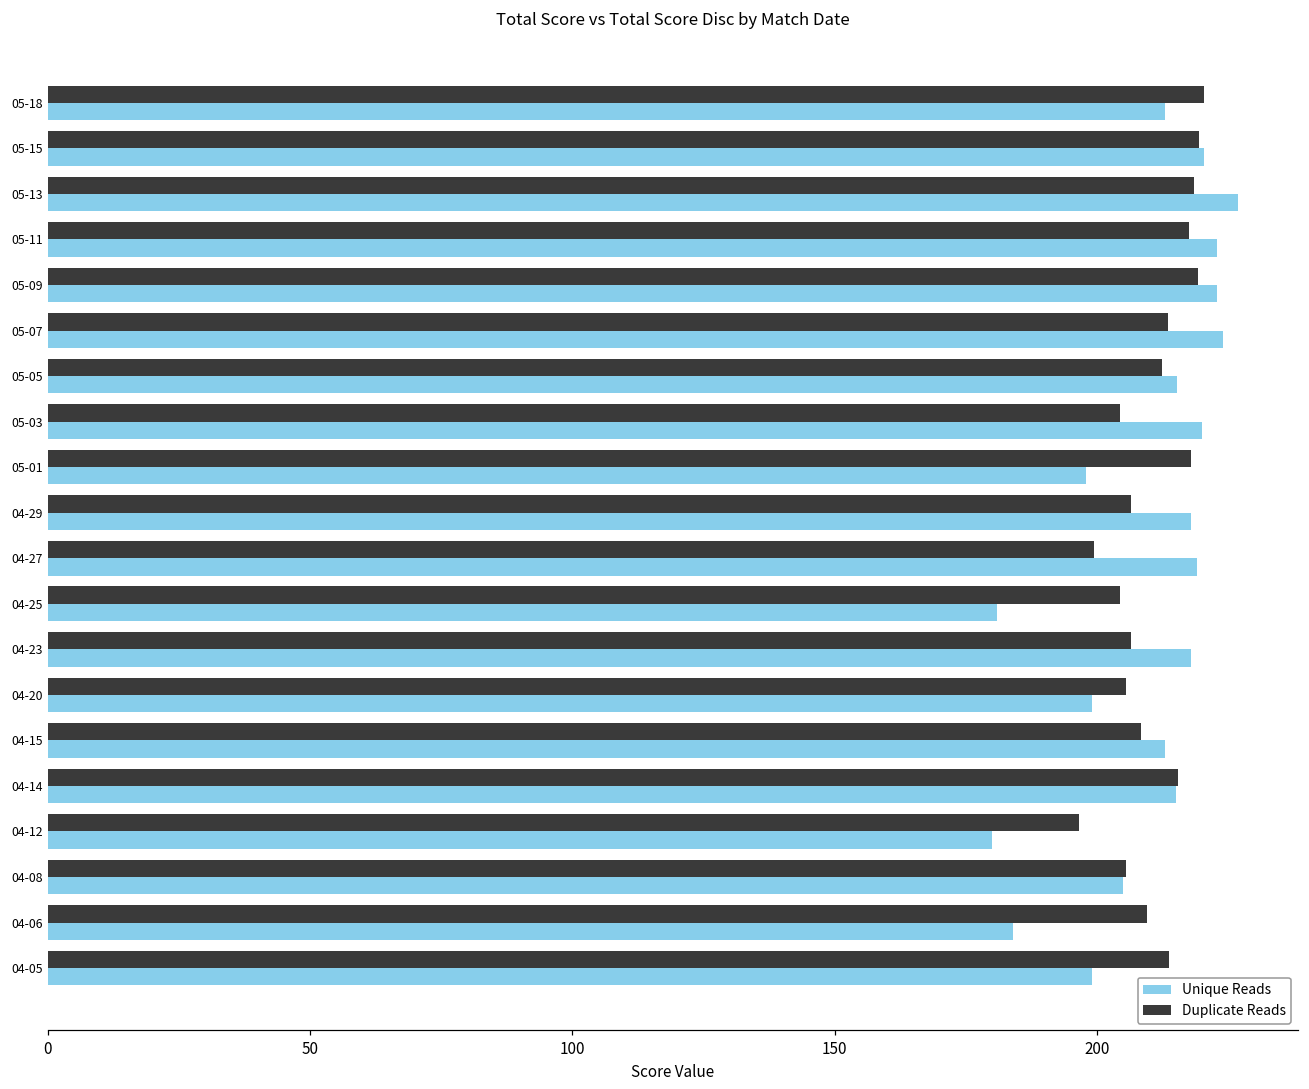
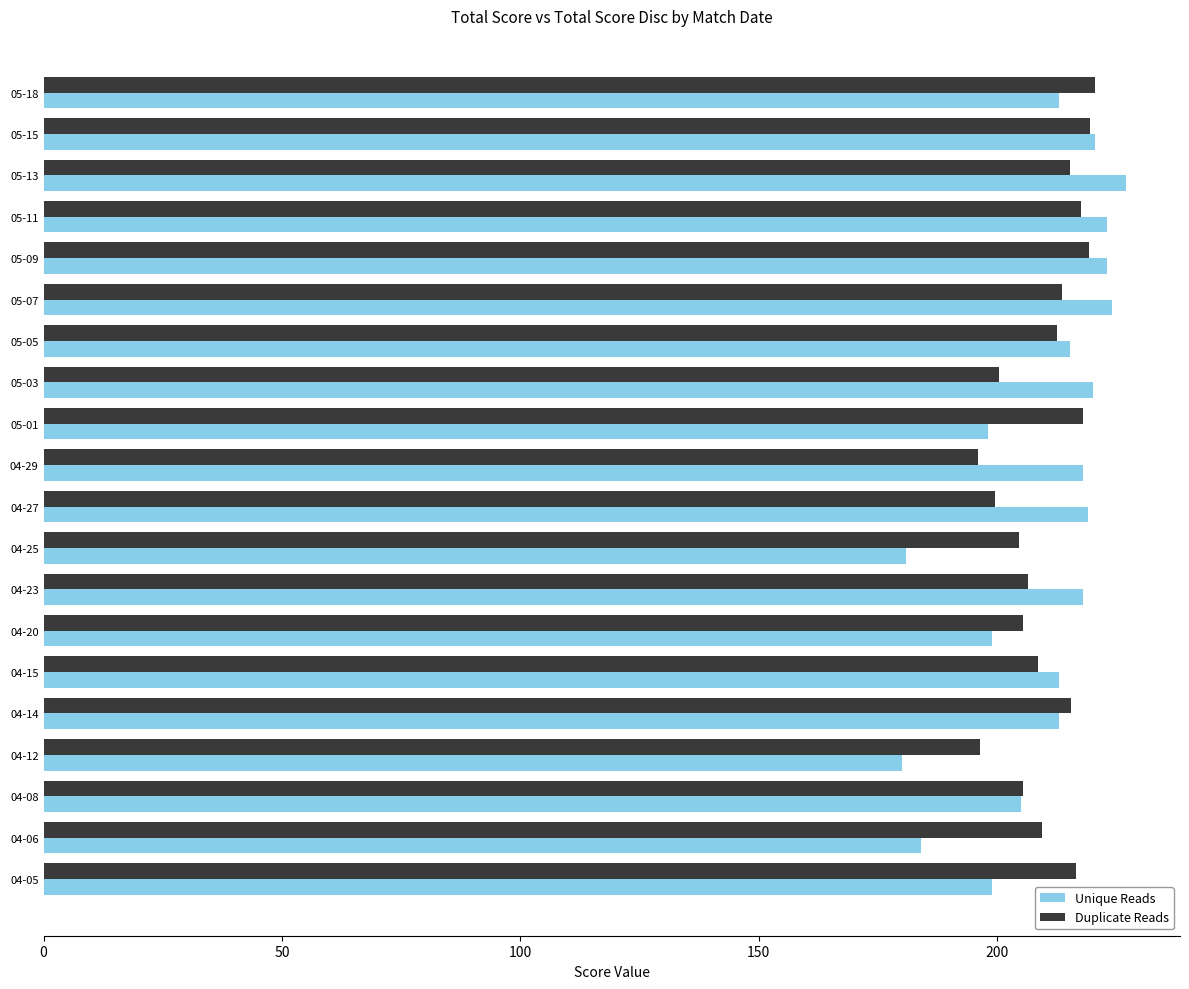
  {
    "Unique Reads": {
      "05-18": 213,
      "05-15": 221,
      "05-13": 227,
      "05-11": 223,
      "05-09": 223,
      "05-07": 224,
      "05-05": 215,
      "05-03": 220,
      "05-01": 198,
      "04-29": 218,
      "04-27": 219,
      "04-25": 181,
      "04-23": 218,
      "04-20": 199,
      "04-15": 213,
-     "04-14": 215,
+     "04-14": 213,
      "04-12": 180,
      "04-08": 205,
      "04-06": 184,
      "04-05": 199
    },
    "Duplicate Reads": {
      "05-18": 221,
      "05-15": 220,
-     "05-13": 219,
+     "05-13": 215,
      "05-11": 218,
      "05-09": 219,
      "05-07": 214,
      "05-05": 213,
-     "05-03": 205,
+     "05-03": 200,
      "05-01": 218,
-     "04-29": 207,
+     "04-29": 196,
      "04-27": 200,
      "04-25": 205,
      "04-23": 207,
      "04-20": 206,
      "04-15": 209,
      "04-14": 216,
      "04-12": 197,
      "04-08": 206,
      "04-06": 210,
-     "04-05": 214
+     "04-05": 217
    }
  }
